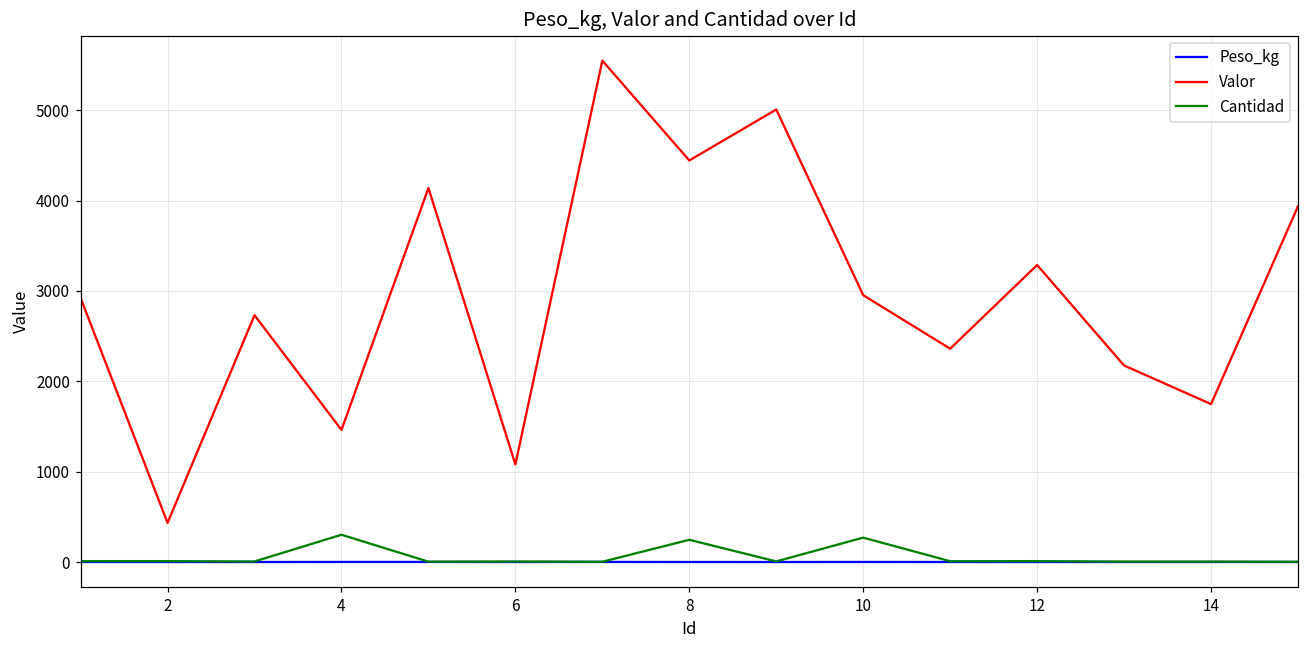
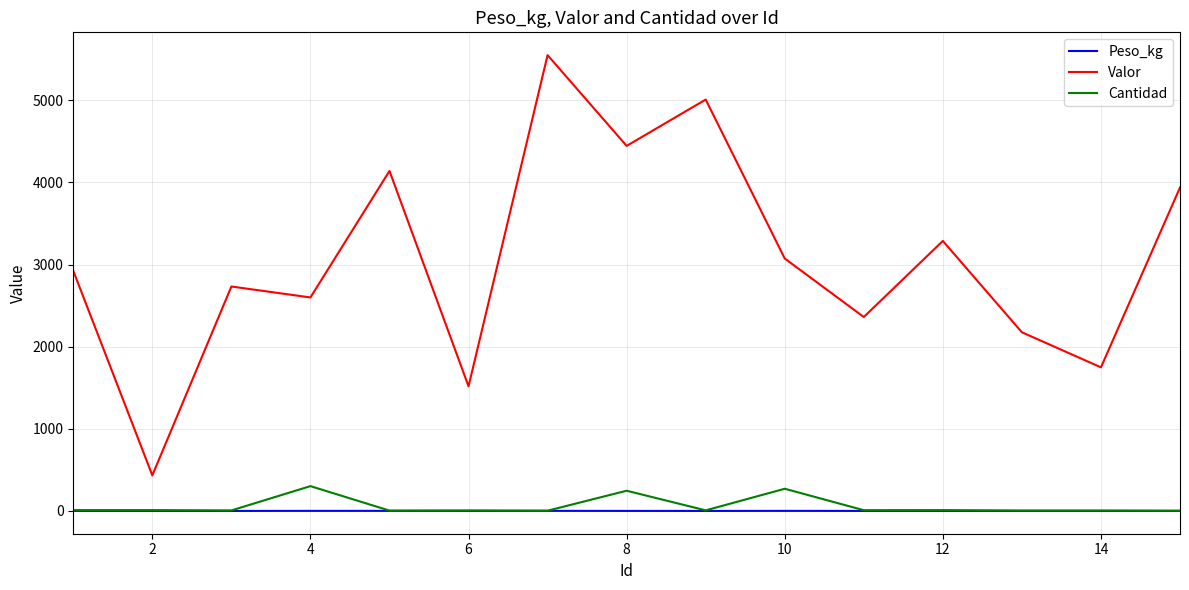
  {
    "Peso_kg": {
      "4": 0,
      "8": 0,
      "10": 0
    },
    "Valor": {
      "2": 400,
-     "4": 1500,
-     "6": 1100,
+     "4": 2600,
+     "6": 1500,
      "8": 4400,
-     "10": 3000,
+     "10": 3100,
      "12": 3300,
      "14": 1700
    },
    "Cantidad": {
      "4": 300,
      "8": 200,
      "10": 300
    }
  }
